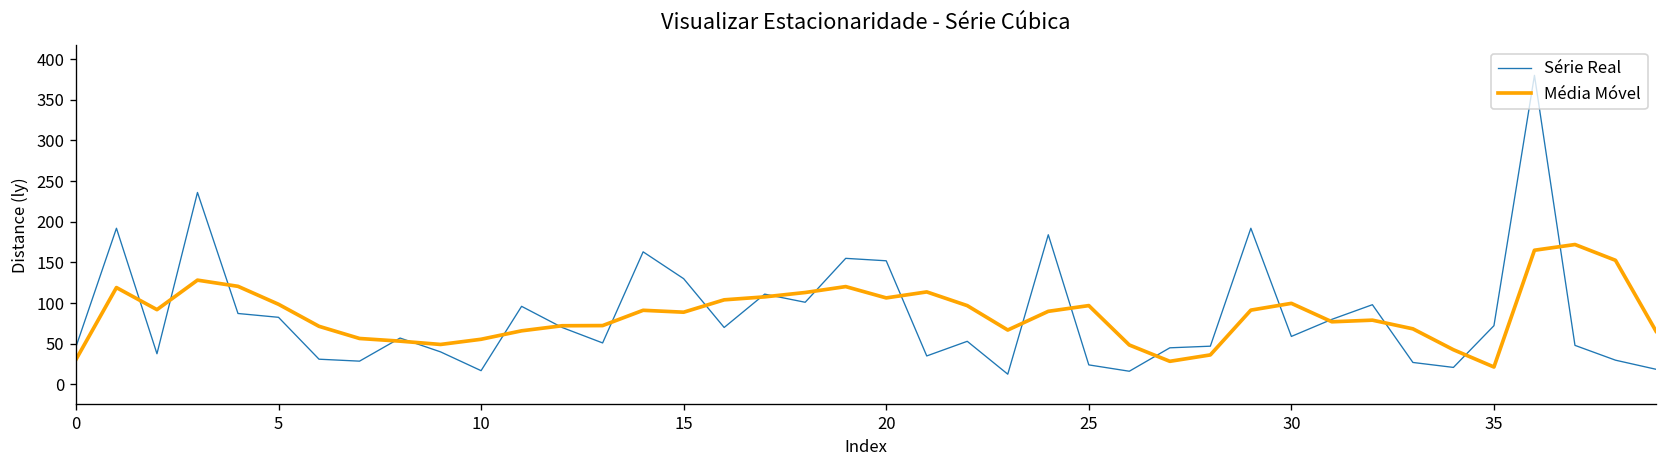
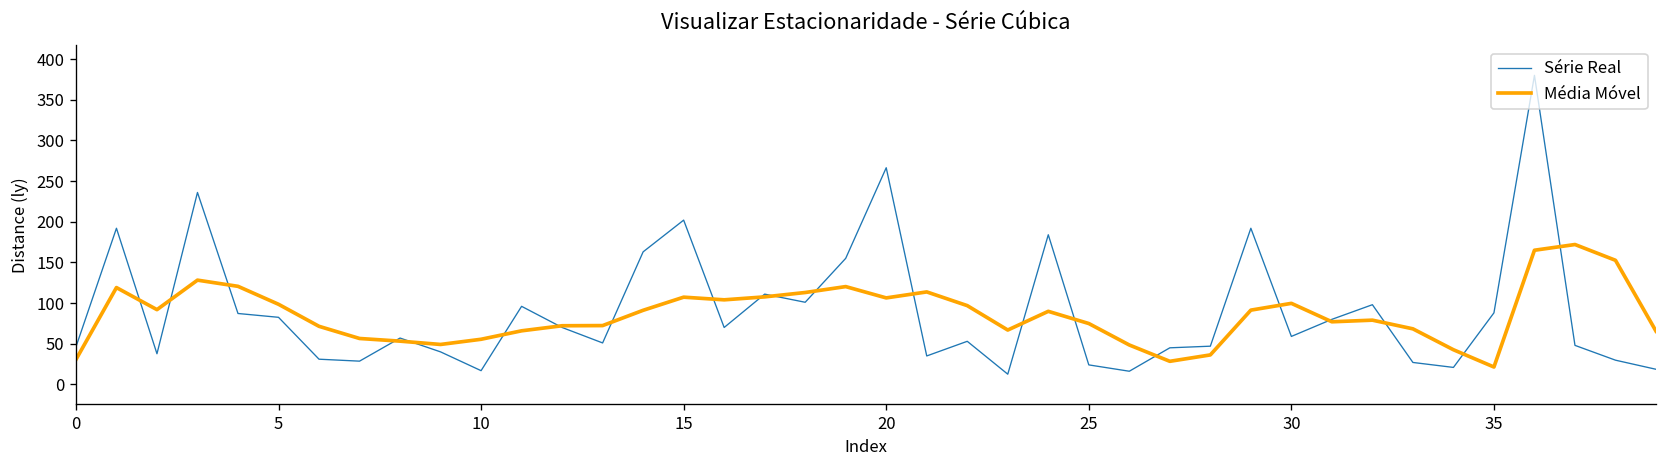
  {
    "Série Real": {
      "0": 50,
      "5": 80,
      "10": 20,
-     "15": 130,
-     "20": 150,
+     "15": 200,
+     "20": 270,
      "25": 20,
      "30": 60,
-     "35": 70
+     "35": 90
    },
    "Média Móvel": {
      "0": 30,
      "5": 100,
      "10": 60,
-     "15": 90,
+     "15": 110,
      "20": 110,
-     "25": 100,
+     "25": 70,
      "30": 100,
      "35": 20
    }
  }
